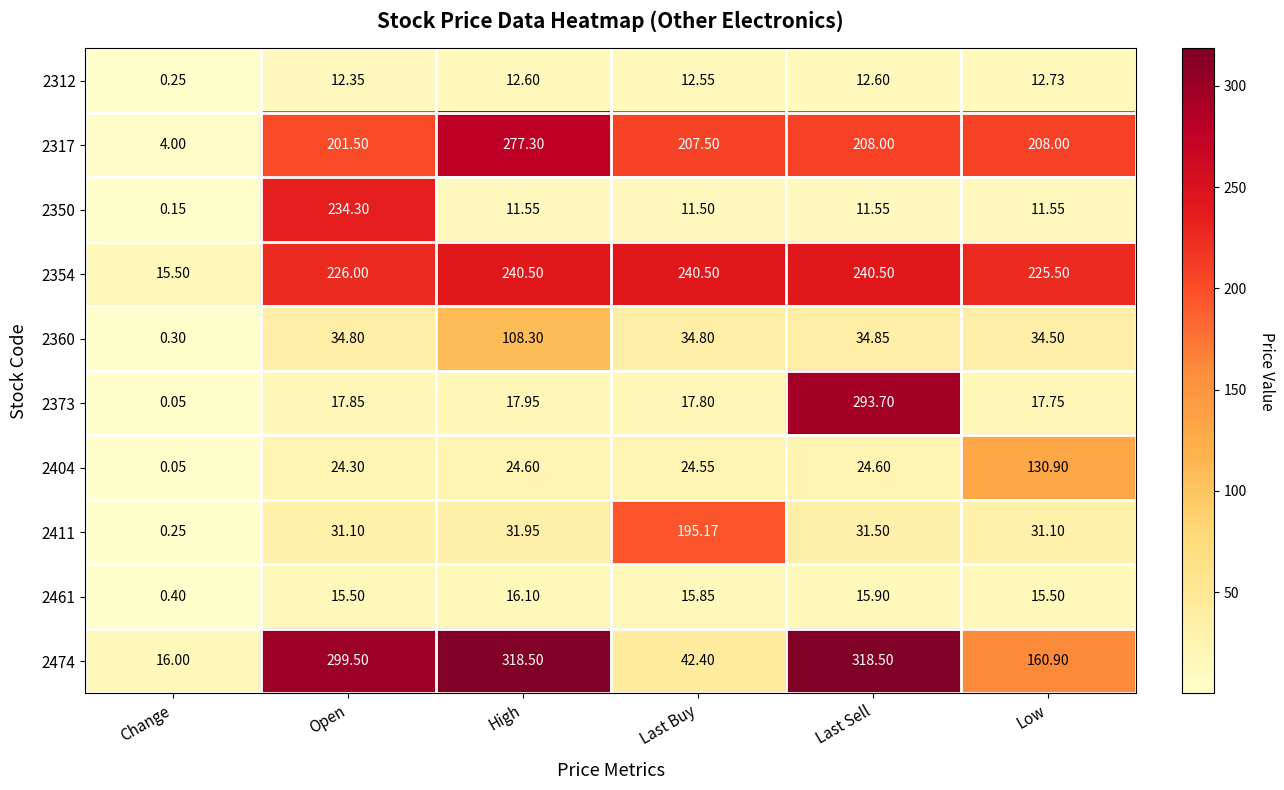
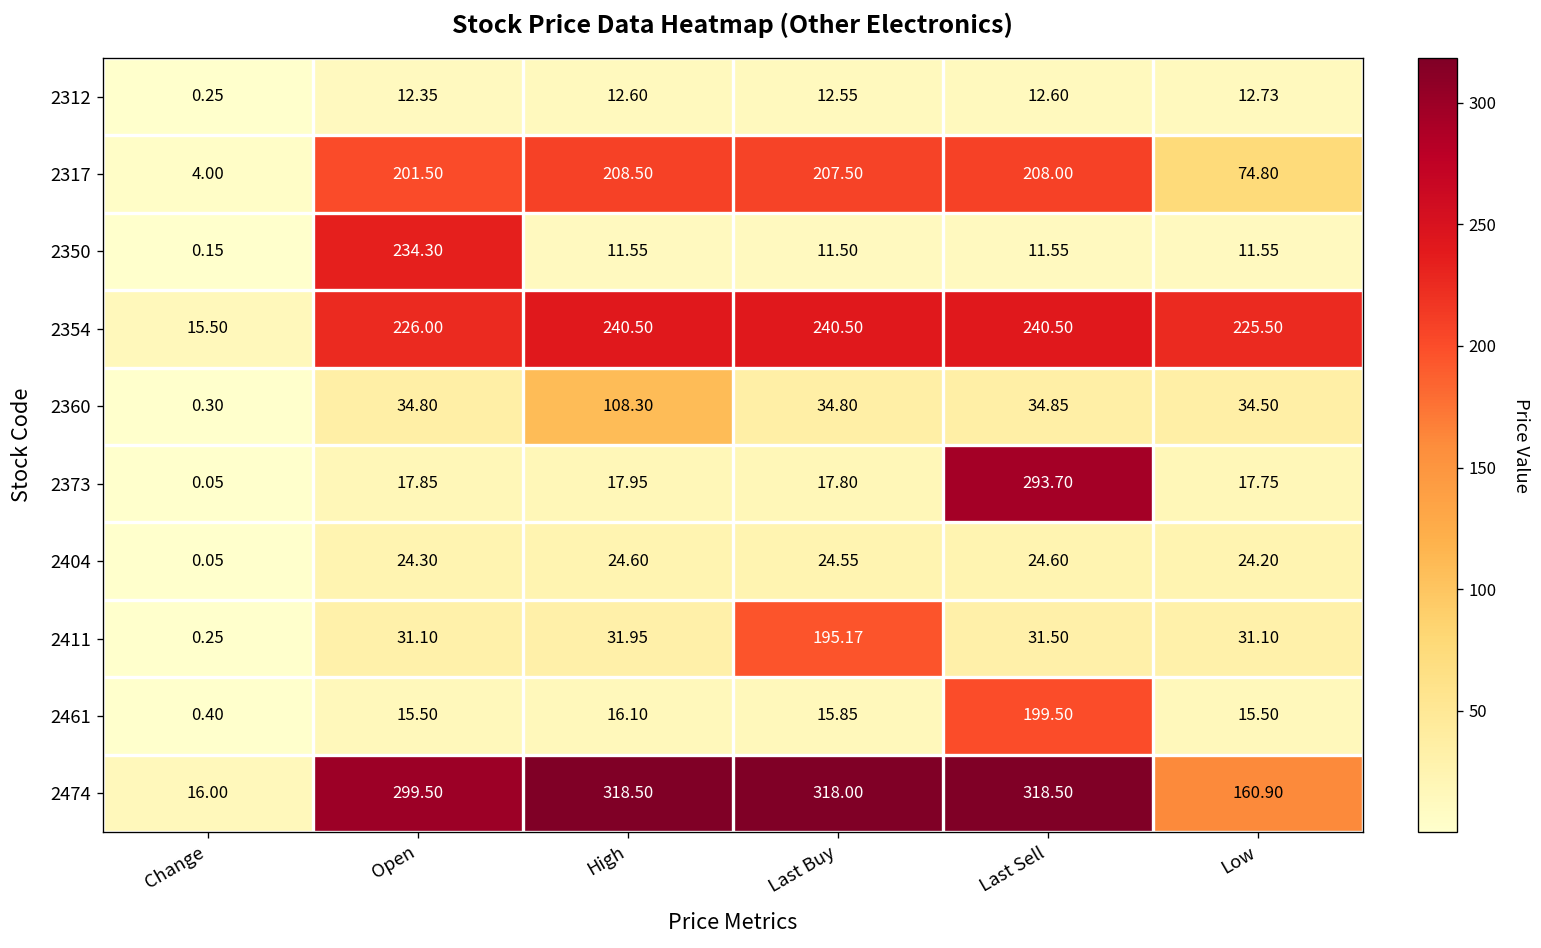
  {
    "2312": {
      "Change": 0.25,
      "Open": 12.35,
      "High": 12.60,
      "Last Buy": 12.55,
      "Last Sell": 12.60,
      "Low": 12.73
    },
    "2317": {
      "Change": 4.00,
      "Open": 201.50,
-     "High": 277.30,
+     "High": 208.50,
      "Last Buy": 207.50,
      "Last Sell": 208.00,
-     "Low": 208.00
+     "Low": 74.80
    },
    "2350": {
      "Change": 0.15,
      "Open": 234.30,
      "High": 11.55,
      "Last Buy": 11.50,
      "Last Sell": 11.55,
      "Low": 11.55
    },
    "2354": {
      "Change": 15.50,
      "Open": 226.00,
      "High": 240.50,
      "Last Buy": 240.50,
      "Last Sell": 240.50,
      "Low": 225.50
    },
    "2360": {
      "Change": 0.30,
      "Open": 34.80,
      "High": 108.30,
      "Last Buy": 34.80,
      "Last Sell": 34.85,
      "Low": 34.50
    },
    "2373": {
      "Change": 0.05,
      "Open": 17.85,
      "High": 17.95,
      "Last Buy": 17.80,
      "Last Sell": 293.70,
      "Low": 17.75
    },
    "2404": {
      "Change": 0.05,
      "Open": 24.30,
      "High": 24.60,
      "Last Buy": 24.55,
      "Last Sell": 24.60,
-     "Low": 130.90
+     "Low": 24.20
    },
    "2411": {
      "Change": 0.25,
      "Open": 31.10,
      "High": 31.95,
      "Last Buy": 195.17,
      "Last Sell": 31.50,
      "Low": 31.10
    },
    "2461": {
      "Change": 0.40,
      "Open": 15.50,
      "High": 16.10,
      "Last Buy": 15.85,
-     "Last Sell": 15.90,
+     "Last Sell": 199.50,
      "Low": 15.50
    },
    "2474": {
      "Change": 16.00,
      "Open": 299.50,
      "High": 318.50,
-     "Last Buy": 42.40,
+     "Last Buy": 318.00,
      "Last Sell": 318.50,
      "Low": 160.90
    }
  }
